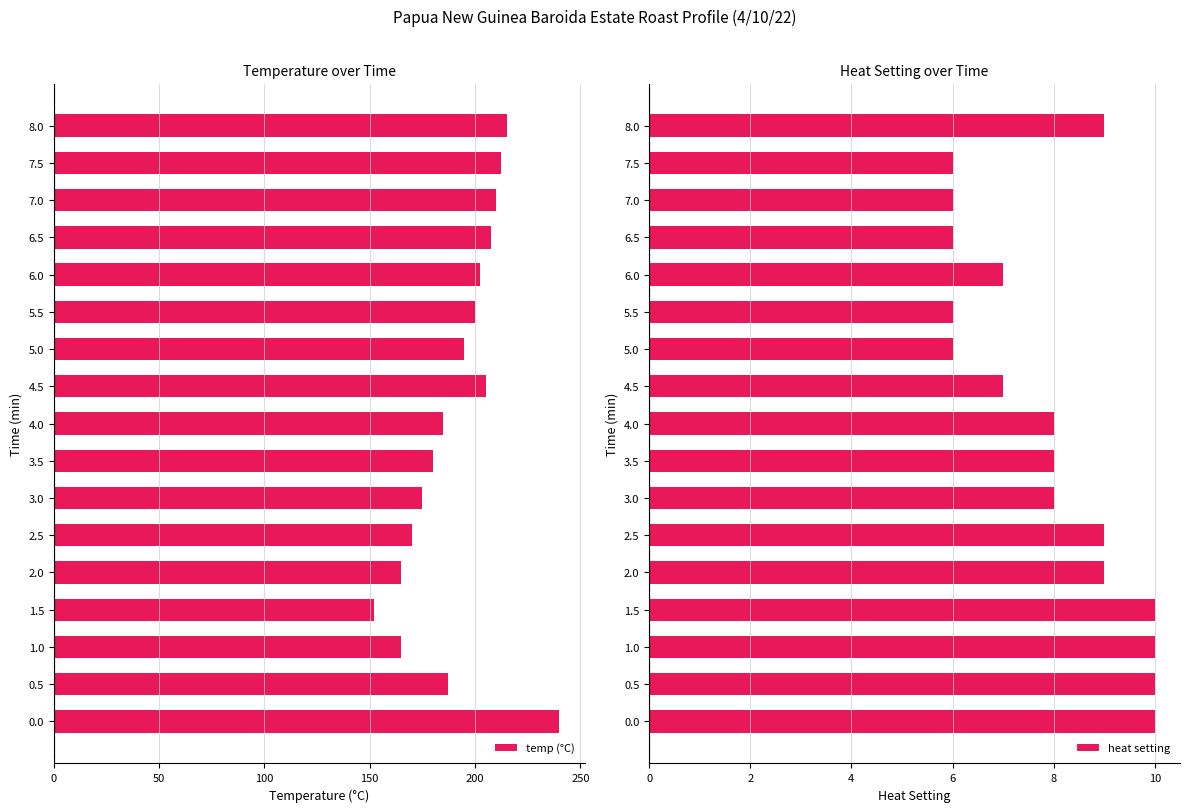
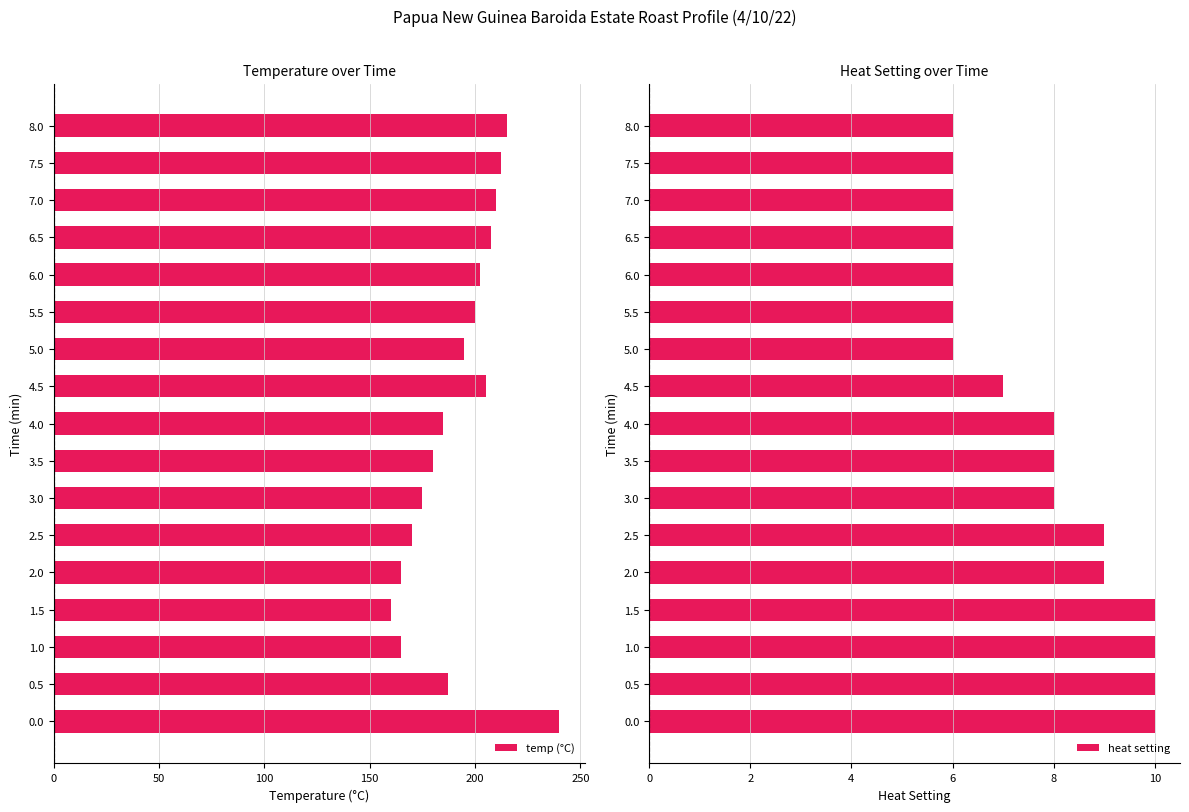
  {
    "Temperature over Time": {
      "8.0": 215,
      "7.5": 213,
      "7.0": 210,
      "6.5": 208,
      "6.0": 203,
      "5.5": 200,
      "5.0": 195,
      "4.5": 205,
      "4.0": 185,
      "3.5": 180,
      "3.0": 175,
      "2.5": 170,
      "2.0": 165,
-     "1.5": 152,
+     "1.5": 160,
      "1.0": 165,
      "0.5": 187,
      "0.0": 240
    },
    "Heat Setting over Time": {
-     "8.0": 9,
+     "8.0": 6,
      "7.5": 6,
      "7.0": 6,
      "6.5": 6,
-     "6.0": 7,
+     "6.0": 6,
      "5.5": 6,
      "5.0": 6,
      "4.5": 7,
      "4.0": 8,
      "3.5": 8,
      "3.0": 8,
      "2.5": 9,
      "2.0": 9,
      "1.5": 10,
      "1.0": 10,
      "0.5": 10,
      "0.0": 10
    }
  }
